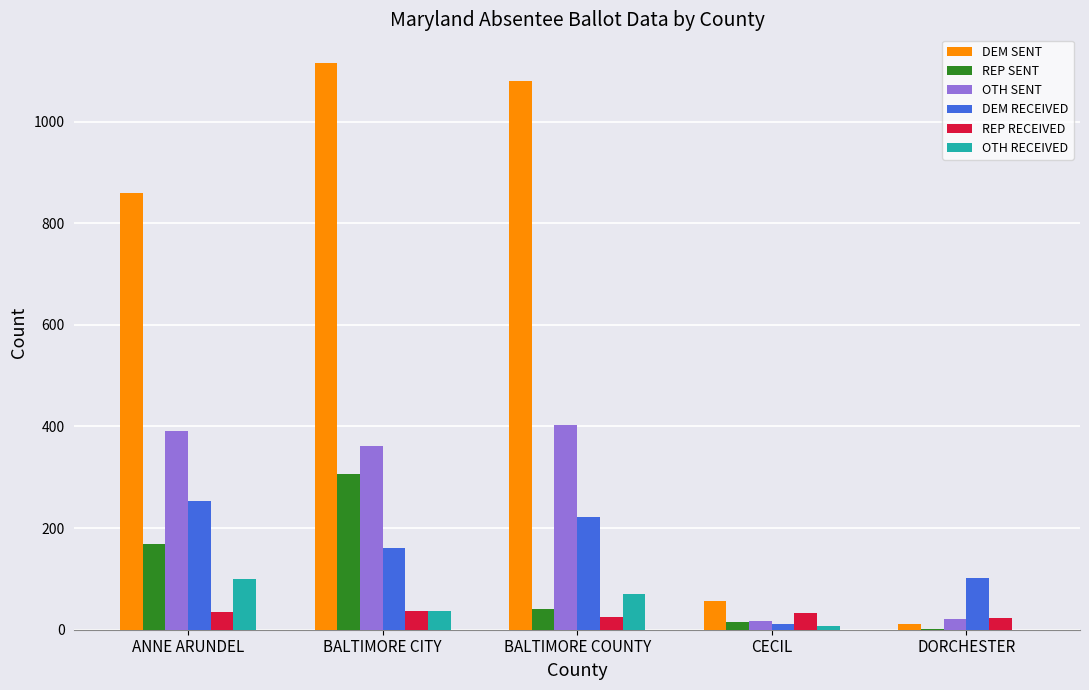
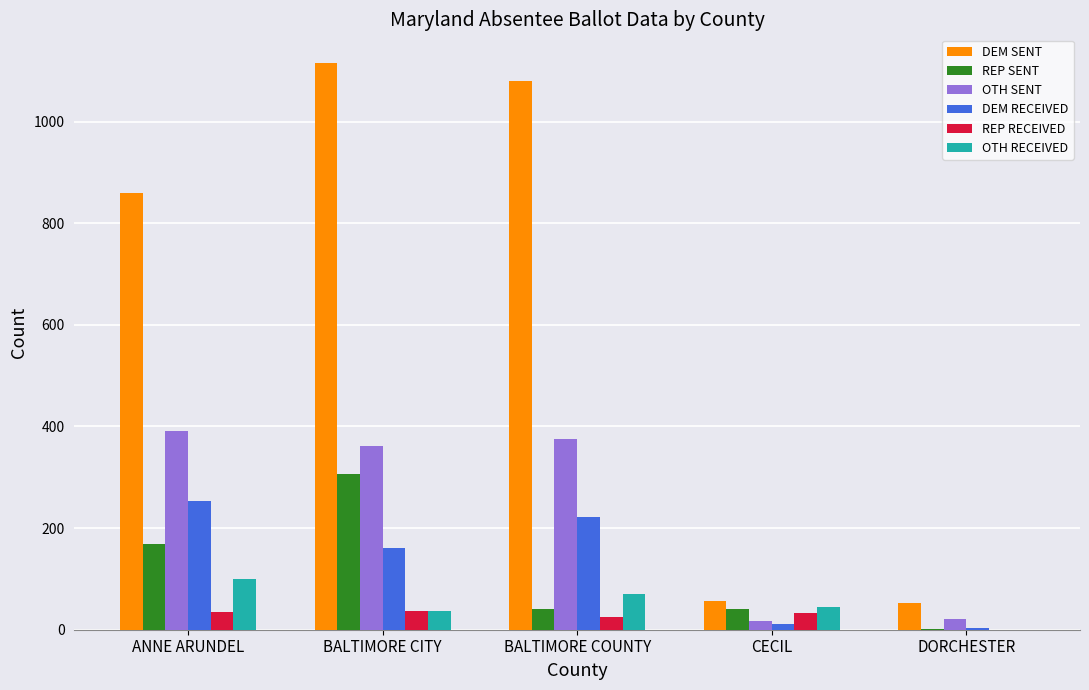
  {
    "DEM SENT": {
      "ANNE ARUNDEL": 860,
      "BALTIMORE CITY": 1120,
      "BALTIMORE COUNTY": 1080,
      "CECIL": 60,
-     "DORCHESTER": 10
+     "DORCHESTER": 50
    },
    "REP SENT": {
      "ANNE ARUNDEL": 170,
      "BALTIMORE CITY": 310,
      "BALTIMORE COUNTY": 40,
-     "CECIL": 20
+     "CECIL": 40
    },
    "OTH SENT": {
      "ANNE ARUNDEL": 390,
      "BALTIMORE CITY": 360,
-     "BALTIMORE COUNTY": 400,
+     "BALTIMORE COUNTY": 380,
      "CECIL": 20,
      "DORCHESTER": 20
    },
    "DEM RECEIVED": {
      "ANNE ARUNDEL": 250,
      "BALTIMORE CITY": 160,
      "BALTIMORE COUNTY": 220,
      "CECIL": 10,
-     "DORCHESTER": 100
+     "DORCHESTER": 0
    },
    "REP RECEIVED": {
      "ANNE ARUNDEL": 30,
      "BALTIMORE CITY": 40,
      "BALTIMORE COUNTY": 30,
      "CECIL": 30,
-     "DORCHESTER": 20
+     "DORCHESTER": 0
    },
    "OTH RECEIVED": {
      "ANNE ARUNDEL": 100,
      "BALTIMORE CITY": 40,
      "BALTIMORE COUNTY": 70,
-     "CECIL": 10,
+     "CECIL": 40,
      "DORCHESTER": 0
    }
  }
